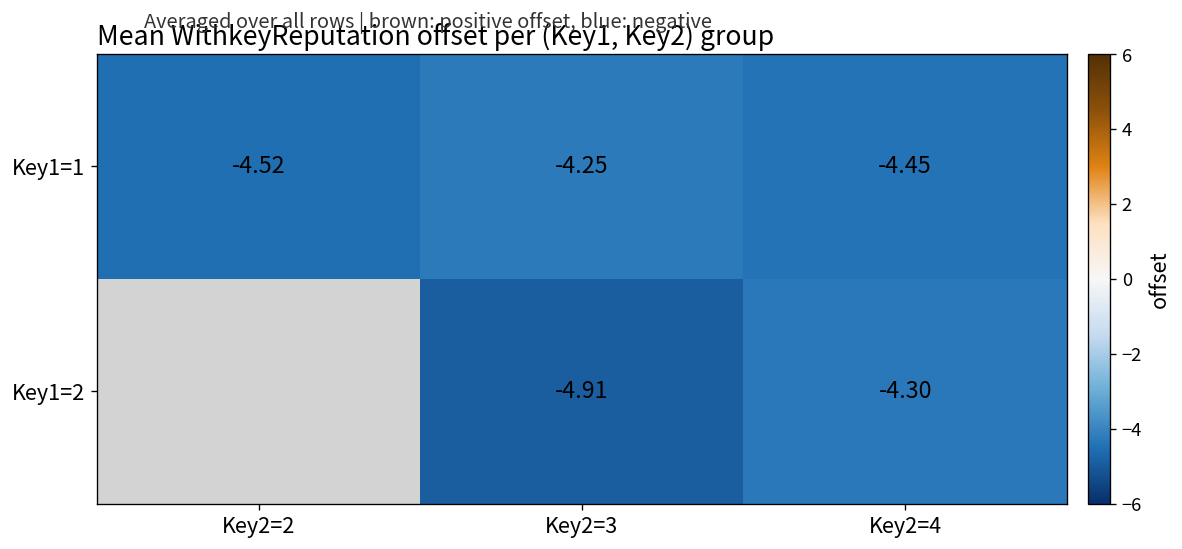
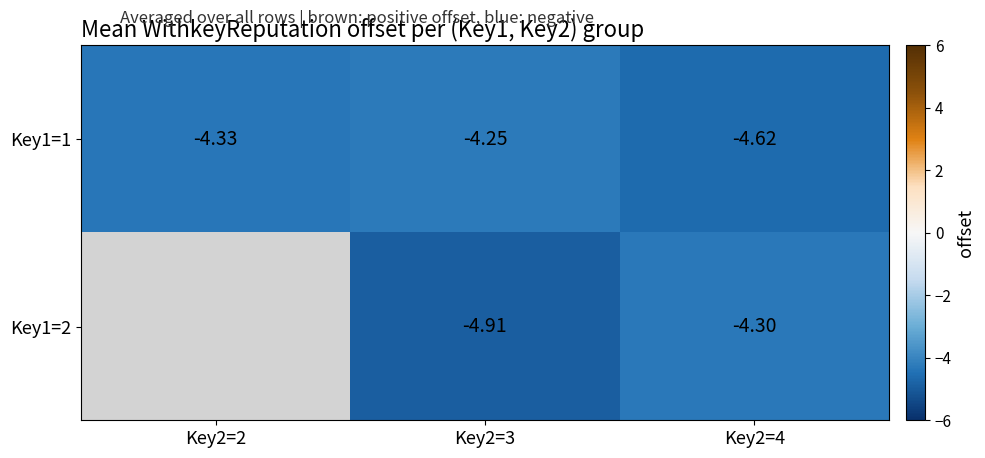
  {
    "Key1=1": {
-     "Key2=2": -4.52,
+     "Key2=2": -4.33,
      "Key2=3": -4.25,
-     "Key2=4": -4.45
+     "Key2=4": -4.62
    },
    "Key1=2": {
      "Key2=3": -4.91,
      "Key2=4": -4.30
    }
  }
